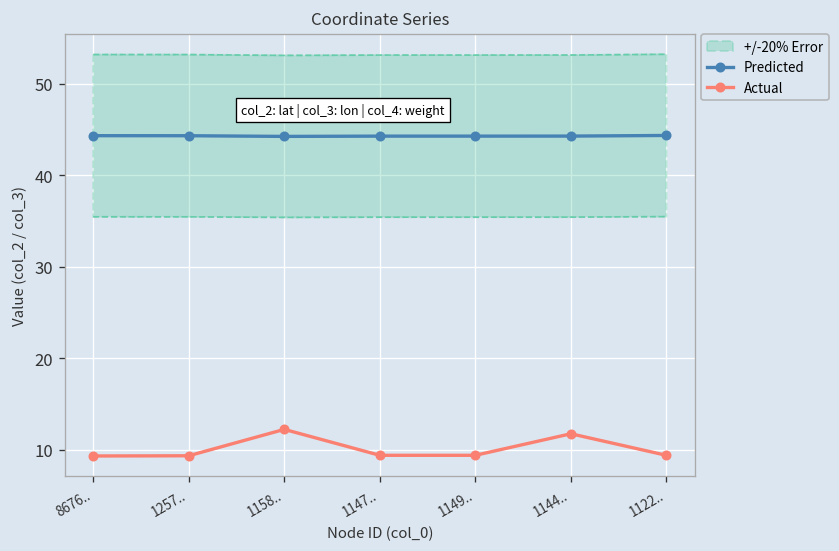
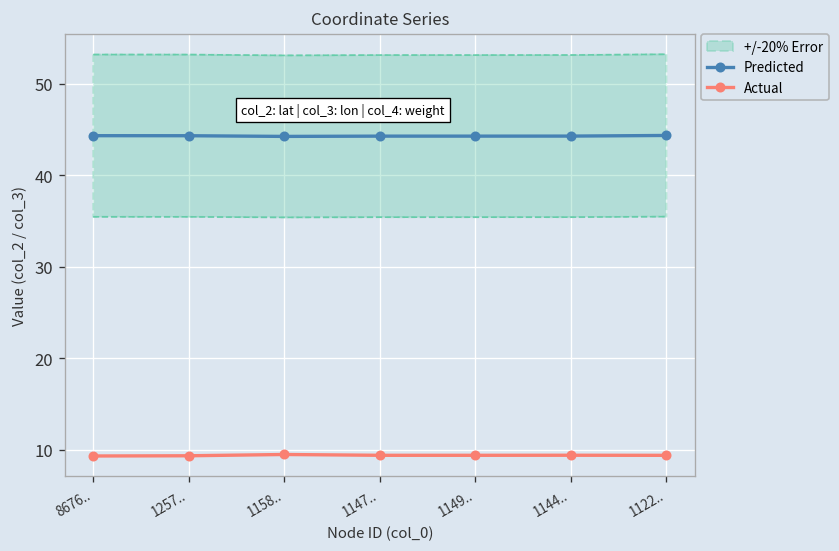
  {
    "Predicted": {
      "8676..": 44,
      "1257..": 44,
      "1149..": 44,
      "1144..": 44,
      "1122..": 44
    },
    "Actual": {
      "8676..": 9,
      "1257..": 9,
-     "1158..": 12,
+     "1158..": 9,
      "1147..": 9,
      "1149..": 9,
-     "1144..": 12,
+     "1144..": 9,
      "1122..": 9
    }
  }
